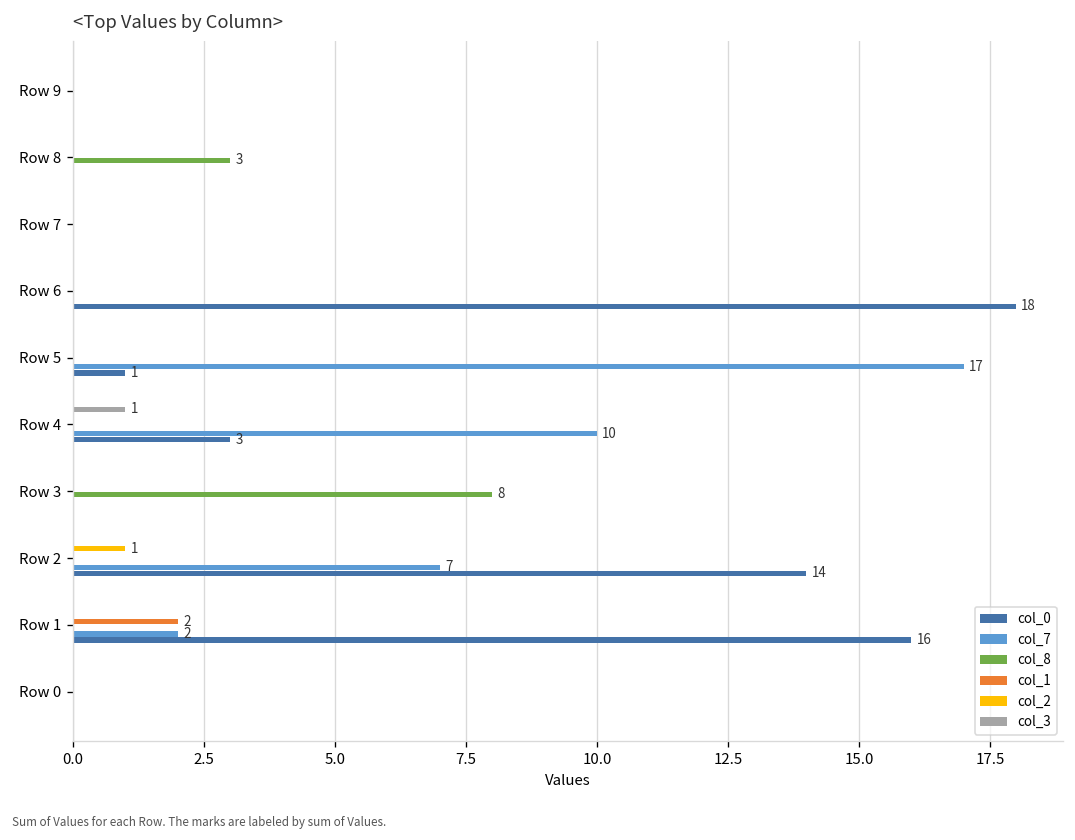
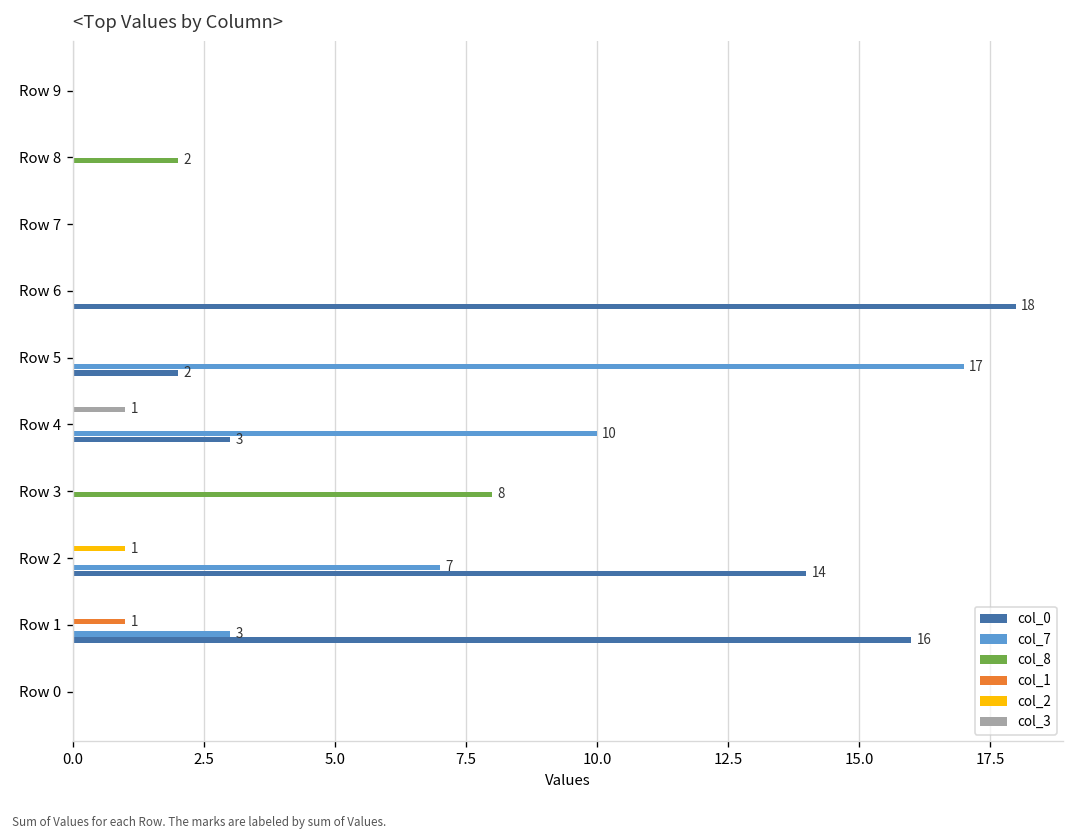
  {
    "col_0": {
      "Row 6": 18,
-     "Row 5": 1,
+     "Row 5": 2,
      "Row 4": 3,
      "Row 2": 14,
      "Row 1": 16
    },
    "col_7": {
      "Row 5": 17,
      "Row 4": 10,
      "Row 2": 7,
-     "Row 1": 2
+     "Row 1": 3
    },
    "col_8": {
-     "Row 8": 3,
+     "Row 8": 2,
      "Row 3": 8
    },
    "col_1": {
-     "Row 1": 2
+     "Row 1": 1
    },
    "col_2": {
      "Row 2": 1
    },
    "col_3": {
      "Row 4": 1
    }
  }
